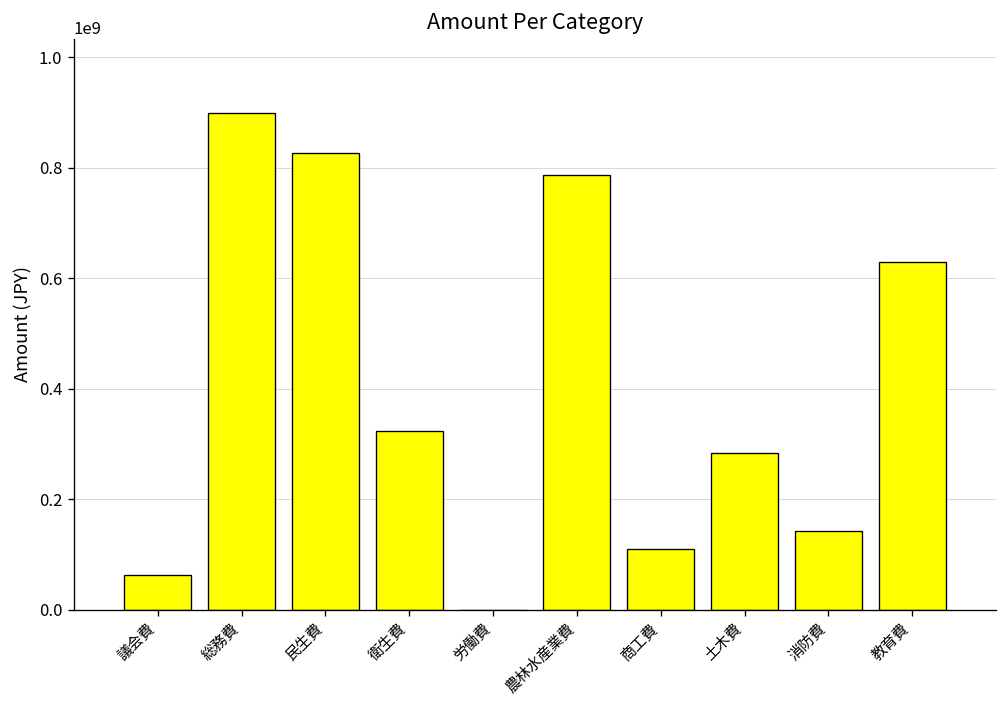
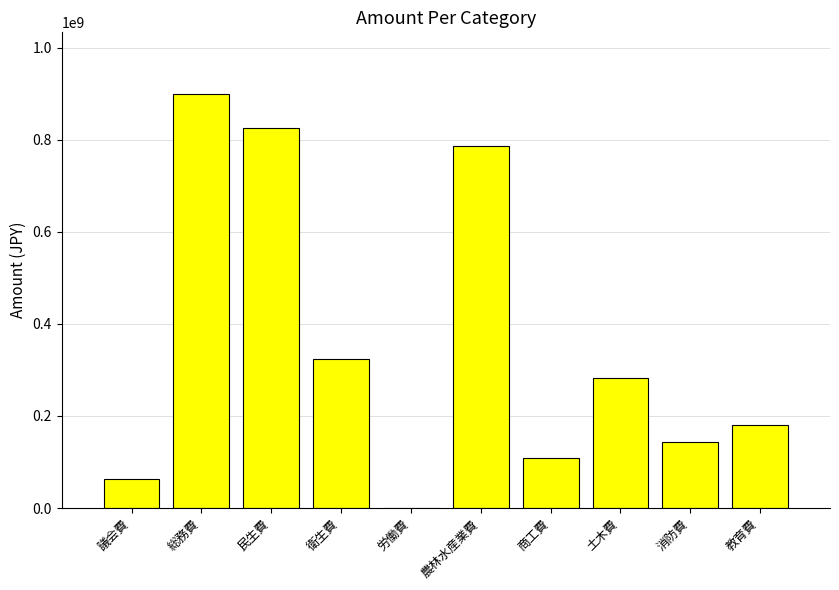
  {
    "議会費": 60000000,
    "総務費": 900000000,
    "民生費": 830000000,
    "衛生費": 320000000,
    "労働費": 0,
    "農林水産業費": 790000000,
    "商工費": 110000000,
    "土木費": 280000000,
    "消防費": 140000000,
-   "教育費": 630000000
+   "教育費": 180000000
  }
